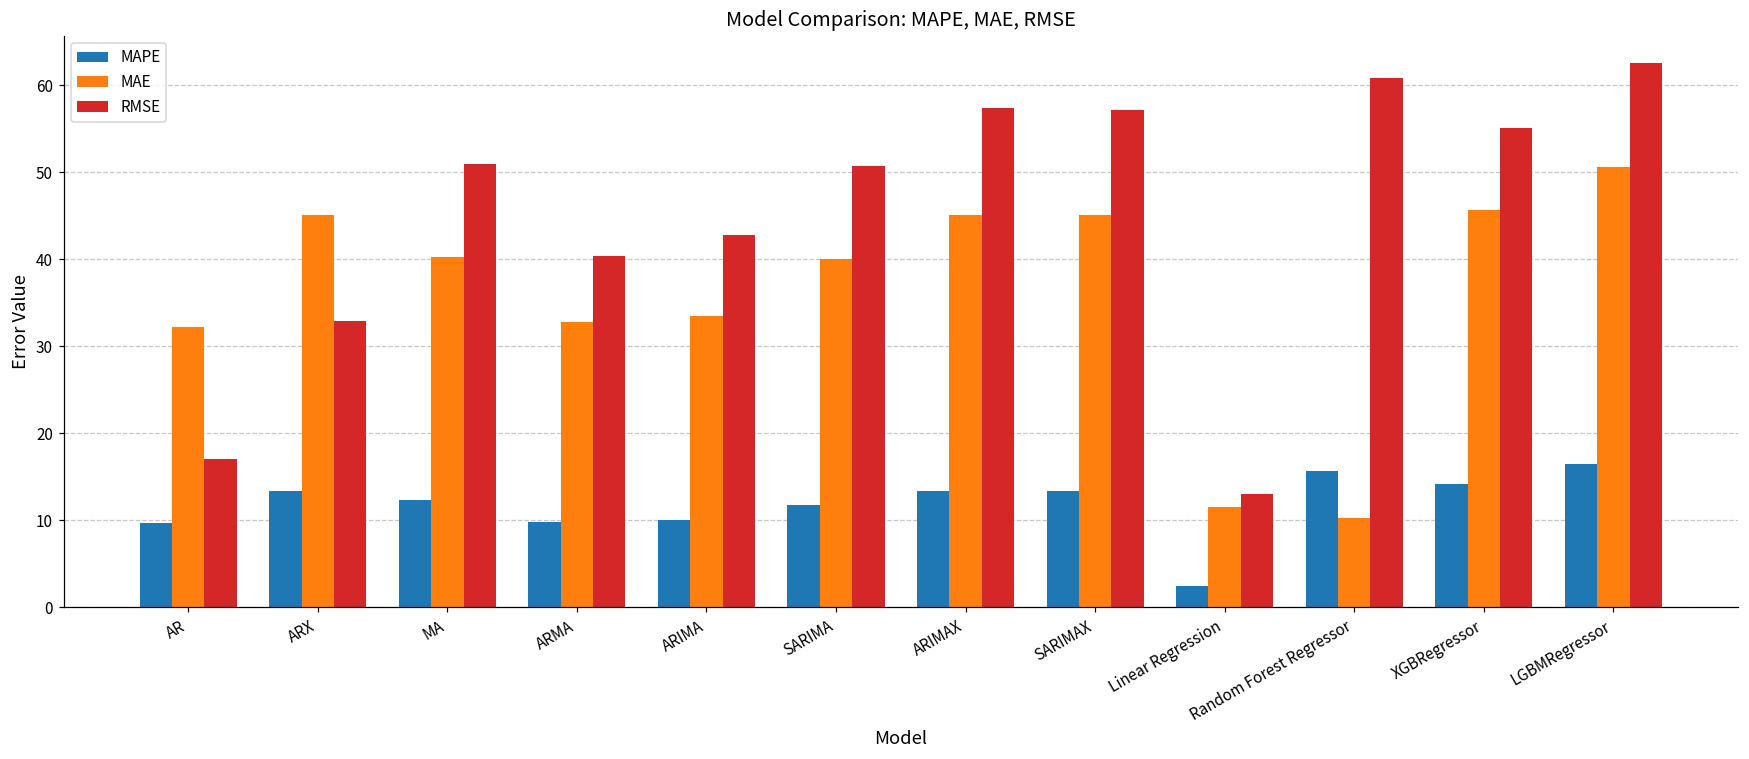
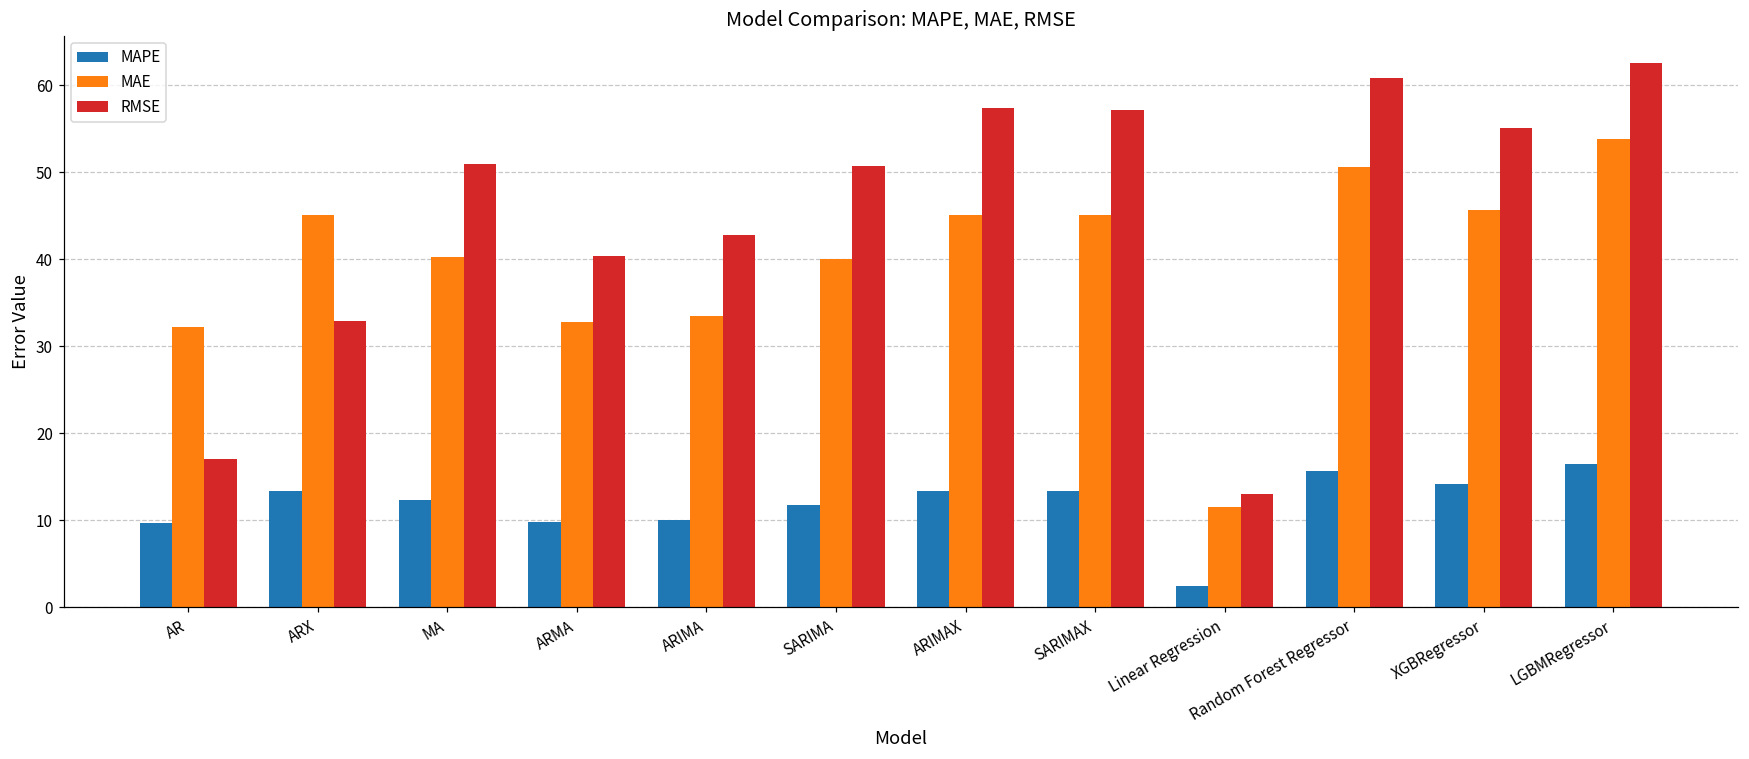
  {
    "MAPE": {
      "AR": 10,
      "ARX": 13,
      "MA": 12,
      "ARMA": 10,
      "ARIMA": 10,
      "SARIMA": 12,
      "ARIMAX": 13,
      "SARIMAX": 13,
      "Linear Regression": 2,
      "Random Forest Regressor": 16,
      "XGBRegressor": 14,
      "LGBMRegressor": 17
    },
    "MAE": {
      "AR": 32,
      "ARX": 45,
      "MA": 40,
      "ARMA": 33,
      "ARIMA": 34,
      "SARIMA": 40,
      "ARIMAX": 45,
      "SARIMAX": 45,
      "Linear Regression": 11,
-     "Random Forest Regressor": 10,
+     "Random Forest Regressor": 51,
      "XGBRegressor": 46,
-     "LGBMRegressor": 51
+     "LGBMRegressor": 54
    },
    "RMSE": {
      "AR": 17,
      "ARX": 33,
      "MA": 51,
      "ARMA": 40,
      "ARIMA": 43,
      "SARIMA": 51,
      "ARIMAX": 57,
      "SARIMAX": 57,
      "Linear Regression": 13,
      "Random Forest Regressor": 61,
      "XGBRegressor": 55,
      "LGBMRegressor": 63
    }
  }
